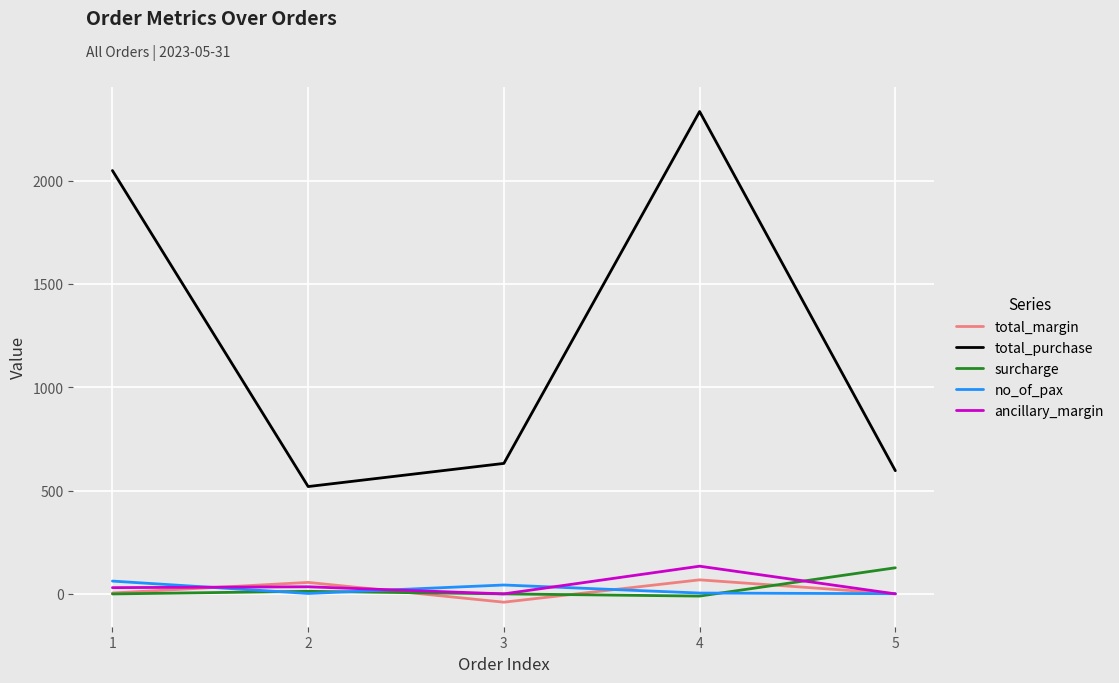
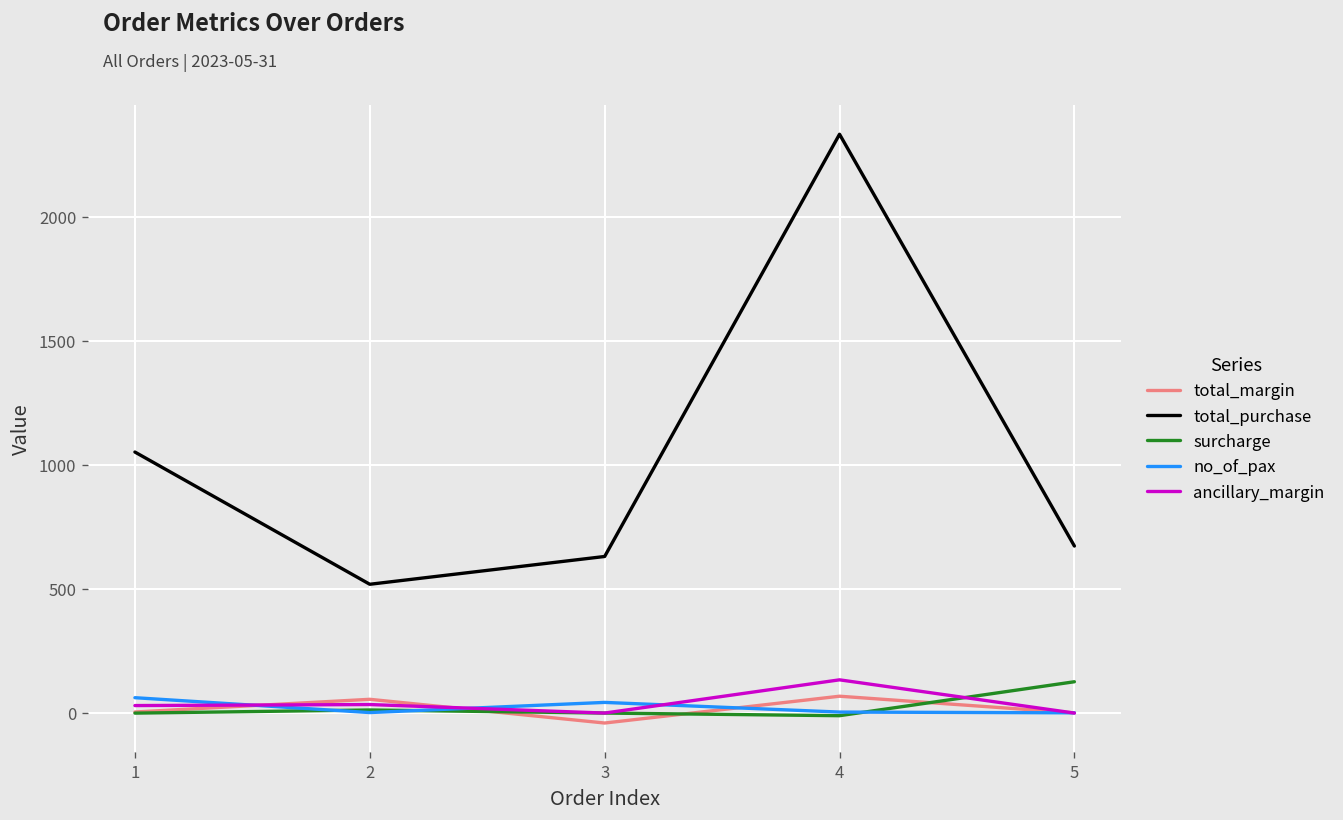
  {
    "total_margin": {
      "2": 60,
      "3": -40,
      "4": 70
    },
    "total_purchase": {
-     "1": 2050,
+     "1": 1050,
      "2": 520,
      "3": 630,
      "4": 2330,
-     "5": 600
+     "5": 670
    },
    "surcharge": {
      "4": -10,
      "5": 130
    },
    "no_of_pax": {
      "1": 60,
      "3": 40,
      "4": 0
    },
    "ancillary_margin": {
      "1": 30,
      "2": 30,
      "4": 130
    }
  }
